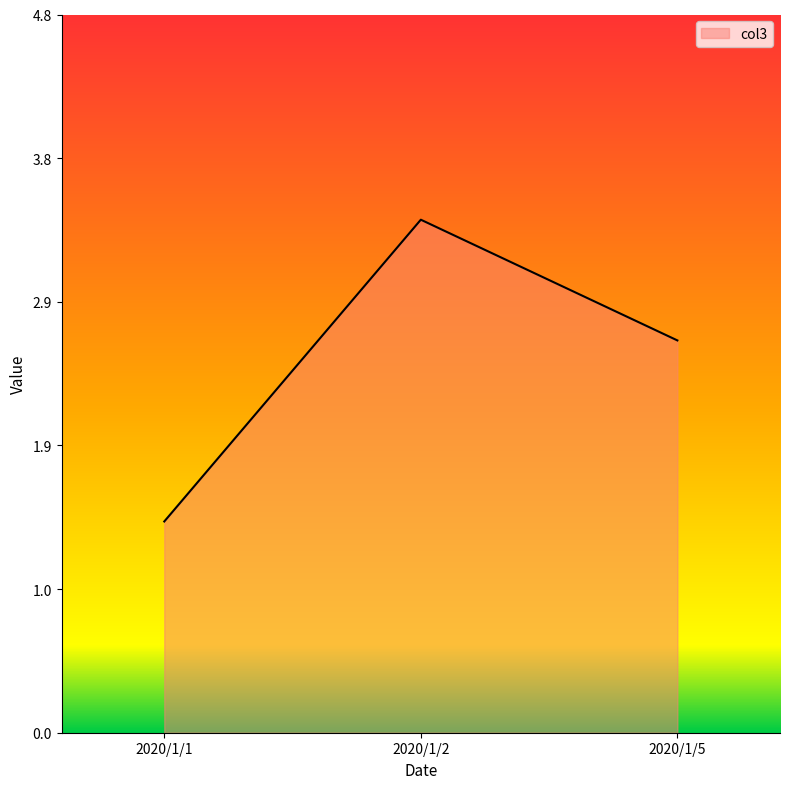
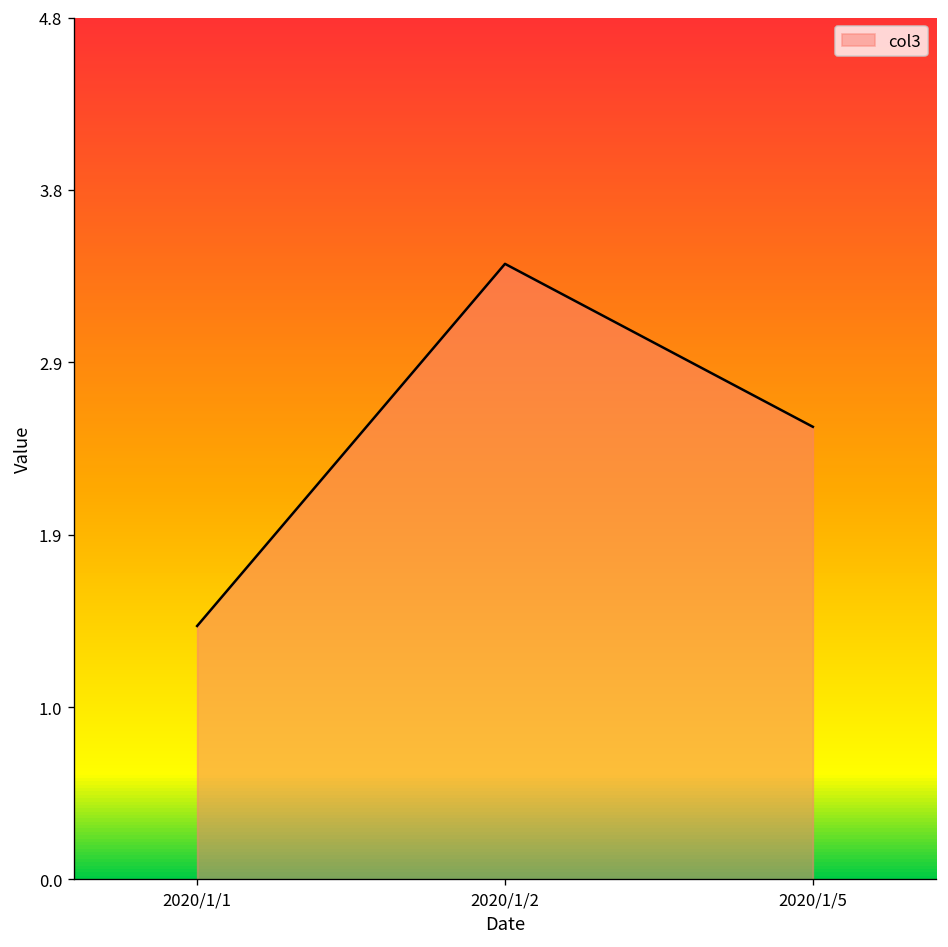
  {
    "2020/1/1": 1.4,
    "2020/1/2": 3.4,
-   "2020/1/5": 2.6
+   "2020/1/5": 2.5
  }
